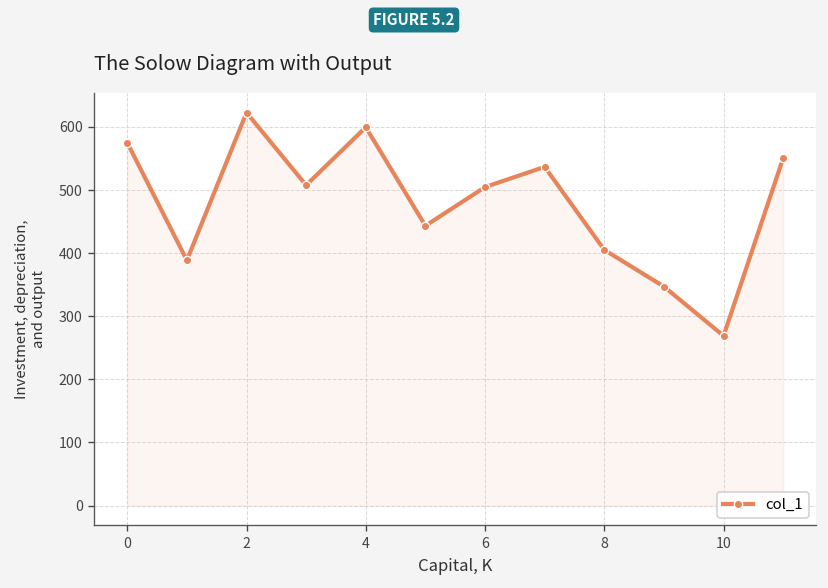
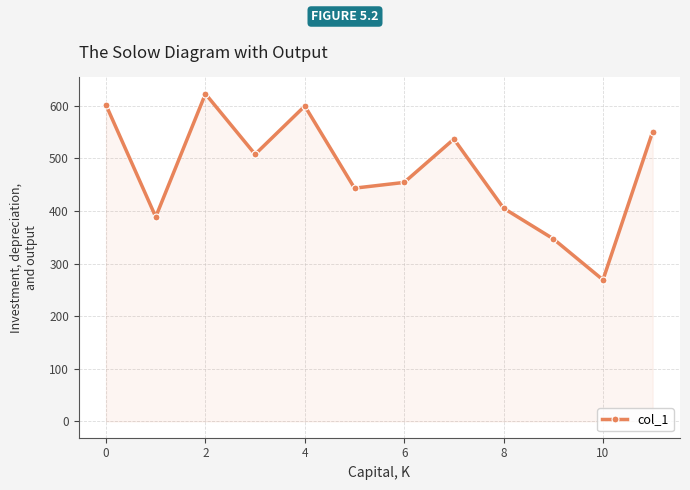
  {
-   "0": 580,
+   "0": 600,
    "2": 620,
    "4": 600,
-   "6": 500,
+   "6": 450,
    "8": 410,
    "10": 270
  }
